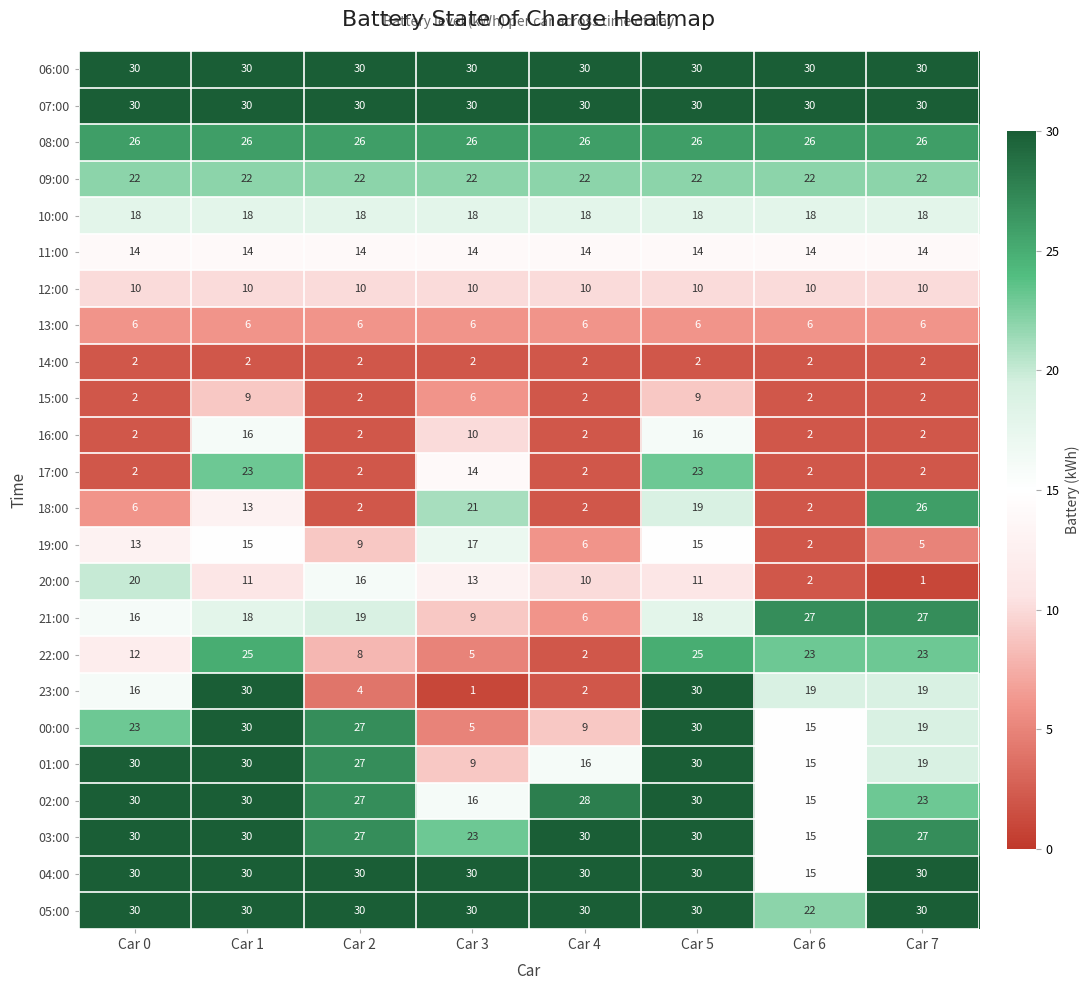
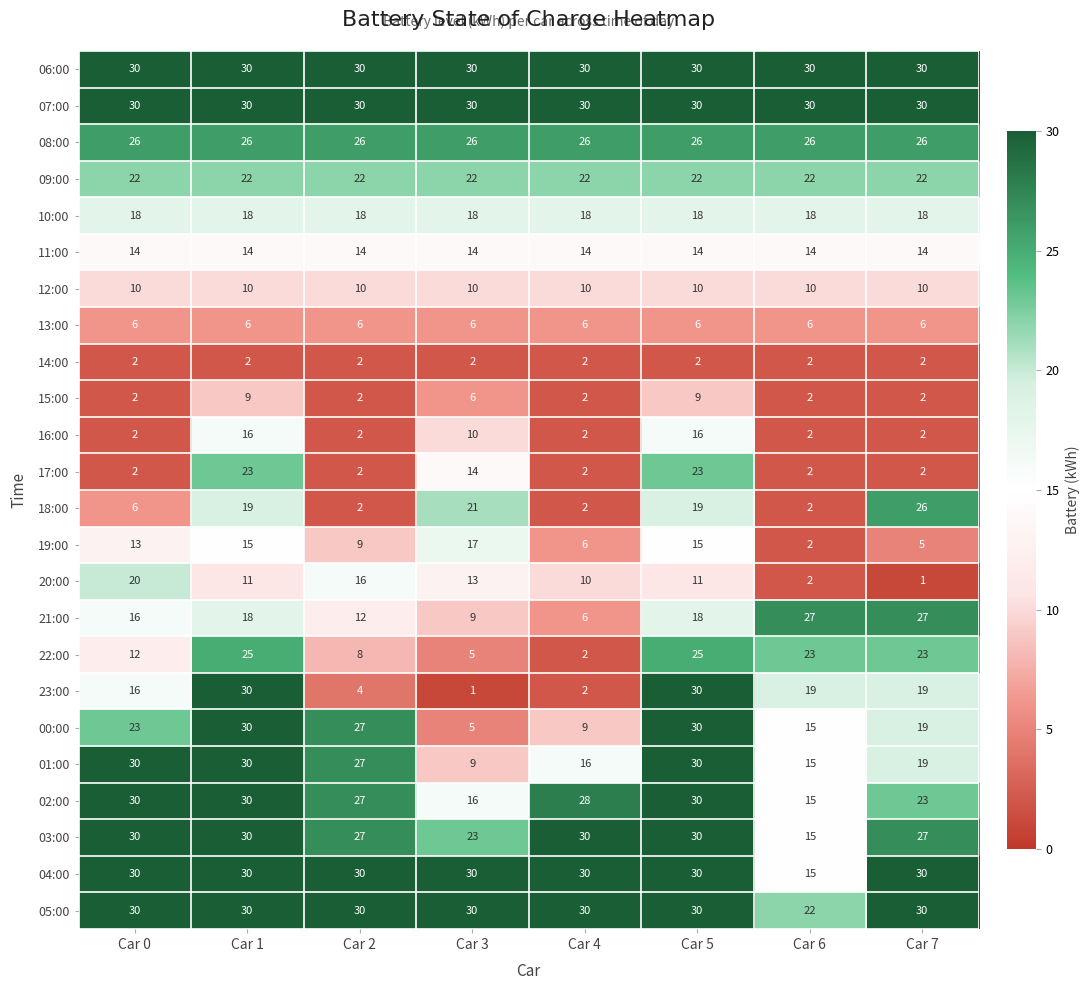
  {
    "06:00": {
      "Car 0": 30,
      "Car 1": 30,
      "Car 2": 30,
      "Car 3": 30,
      "Car 4": 30,
      "Car 5": 30,
      "Car 6": 30,
      "Car 7": 30
    },
    "07:00": {
      "Car 0": 30,
      "Car 1": 30,
      "Car 2": 30,
      "Car 3": 30,
      "Car 4": 30,
      "Car 5": 30,
      "Car 6": 30,
      "Car 7": 30
    },
    "08:00": {
      "Car 0": 26,
      "Car 1": 26,
      "Car 2": 26,
      "Car 3": 26,
      "Car 4": 26,
      "Car 5": 26,
      "Car 6": 26,
      "Car 7": 26
    },
    "09:00": {
      "Car 0": 22,
      "Car 1": 22,
      "Car 2": 22,
      "Car 3": 22,
      "Car 4": 22,
      "Car 5": 22,
      "Car 6": 22,
      "Car 7": 22
    },
    "10:00": {
      "Car 0": 18,
      "Car 1": 18,
      "Car 2": 18,
      "Car 3": 18,
      "Car 4": 18,
      "Car 5": 18,
      "Car 6": 18,
      "Car 7": 18
    },
    "11:00": {
      "Car 0": 14,
      "Car 1": 14,
      "Car 2": 14,
      "Car 3": 14,
      "Car 4": 14,
      "Car 5": 14,
      "Car 6": 14,
      "Car 7": 14
    },
    "12:00": {
      "Car 0": 10,
      "Car 1": 10,
      "Car 2": 10,
      "Car 3": 10,
      "Car 4": 10,
      "Car 5": 10,
      "Car 6": 10,
      "Car 7": 10
    },
    "13:00": {
      "Car 0": 6,
      "Car 1": 6,
      "Car 2": 6,
      "Car 3": 6,
      "Car 4": 6,
      "Car 5": 6,
      "Car 6": 6,
      "Car 7": 6
    },
    "14:00": {
      "Car 0": 2,
      "Car 1": 2,
      "Car 2": 2,
      "Car 3": 2,
      "Car 4": 2,
      "Car 5": 2,
      "Car 6": 2,
      "Car 7": 2
    },
    "15:00": {
      "Car 0": 2,
      "Car 1": 9,
      "Car 2": 2,
      "Car 3": 6,
      "Car 4": 2,
      "Car 5": 9,
      "Car 6": 2,
      "Car 7": 2
    },
    "16:00": {
      "Car 0": 2,
      "Car 1": 16,
      "Car 2": 2,
      "Car 3": 10,
      "Car 4": 2,
      "Car 5": 16,
      "Car 6": 2,
      "Car 7": 2
    },
    "17:00": {
      "Car 0": 2,
      "Car 1": 23,
      "Car 2": 2,
      "Car 3": 14,
      "Car 4": 2,
      "Car 5": 23,
      "Car 6": 2,
      "Car 7": 2
    },
    "18:00": {
      "Car 0": 6,
-     "Car 1": 13,
+     "Car 1": 19,
      "Car 2": 2,
      "Car 3": 21,
      "Car 4": 2,
      "Car 5": 19,
      "Car 6": 2,
      "Car 7": 26
    },
    "19:00": {
      "Car 0": 13,
      "Car 1": 15,
      "Car 2": 9,
      "Car 3": 17,
      "Car 4": 6,
      "Car 5": 15,
      "Car 6": 2,
      "Car 7": 5
    },
    "20:00": {
      "Car 0": 20,
      "Car 1": 11,
      "Car 2": 16,
      "Car 3": 13,
      "Car 4": 10,
      "Car 5": 11,
      "Car 6": 2,
      "Car 7": 1
    },
    "21:00": {
      "Car 0": 16,
      "Car 1": 18,
-     "Car 2": 19,
+     "Car 2": 12,
      "Car 3": 9,
      "Car 4": 6,
      "Car 5": 18,
      "Car 6": 27,
      "Car 7": 27
    },
    "22:00": {
      "Car 0": 12,
      "Car 1": 25,
      "Car 2": 8,
      "Car 3": 5,
      "Car 4": 2,
      "Car 5": 25,
      "Car 6": 23,
      "Car 7": 23
    },
    "23:00": {
      "Car 0": 16,
      "Car 1": 30,
      "Car 2": 4,
      "Car 3": 1,
      "Car 4": 2,
      "Car 5": 30,
      "Car 6": 19,
      "Car 7": 19
    },
    "00:00": {
      "Car 0": 23,
      "Car 1": 30,
      "Car 2": 27,
      "Car 3": 5,
      "Car 4": 9,
      "Car 5": 30,
      "Car 6": 15,
      "Car 7": 19
    },
    "01:00": {
      "Car 0": 30,
      "Car 1": 30,
      "Car 2": 27,
      "Car 3": 9,
      "Car 4": 16,
      "Car 5": 30,
      "Car 6": 15,
      "Car 7": 19
    },
    "02:00": {
      "Car 0": 30,
      "Car 1": 30,
      "Car 2": 27,
      "Car 3": 16,
      "Car 4": 28,
      "Car 5": 30,
      "Car 6": 15,
      "Car 7": 23
    },
    "03:00": {
      "Car 0": 30,
      "Car 1": 30,
      "Car 2": 27,
      "Car 3": 23,
      "Car 4": 30,
      "Car 5": 30,
      "Car 6": 15,
      "Car 7": 27
    },
    "04:00": {
      "Car 0": 30,
      "Car 1": 30,
      "Car 2": 30,
      "Car 3": 30,
      "Car 4": 30,
      "Car 5": 30,
      "Car 6": 15,
      "Car 7": 30
    },
    "05:00": {
      "Car 0": 30,
      "Car 1": 30,
      "Car 2": 30,
      "Car 3": 30,
      "Car 4": 30,
      "Car 5": 30,
      "Car 6": 22,
      "Car 7": 30
    }
  }
